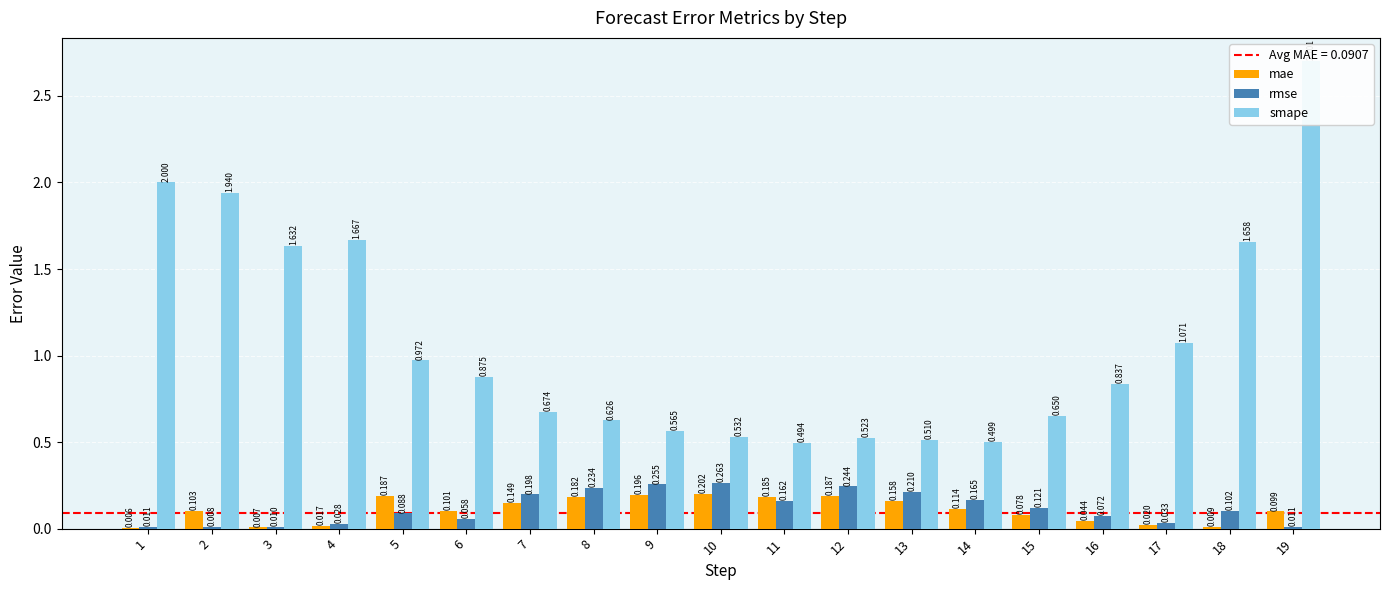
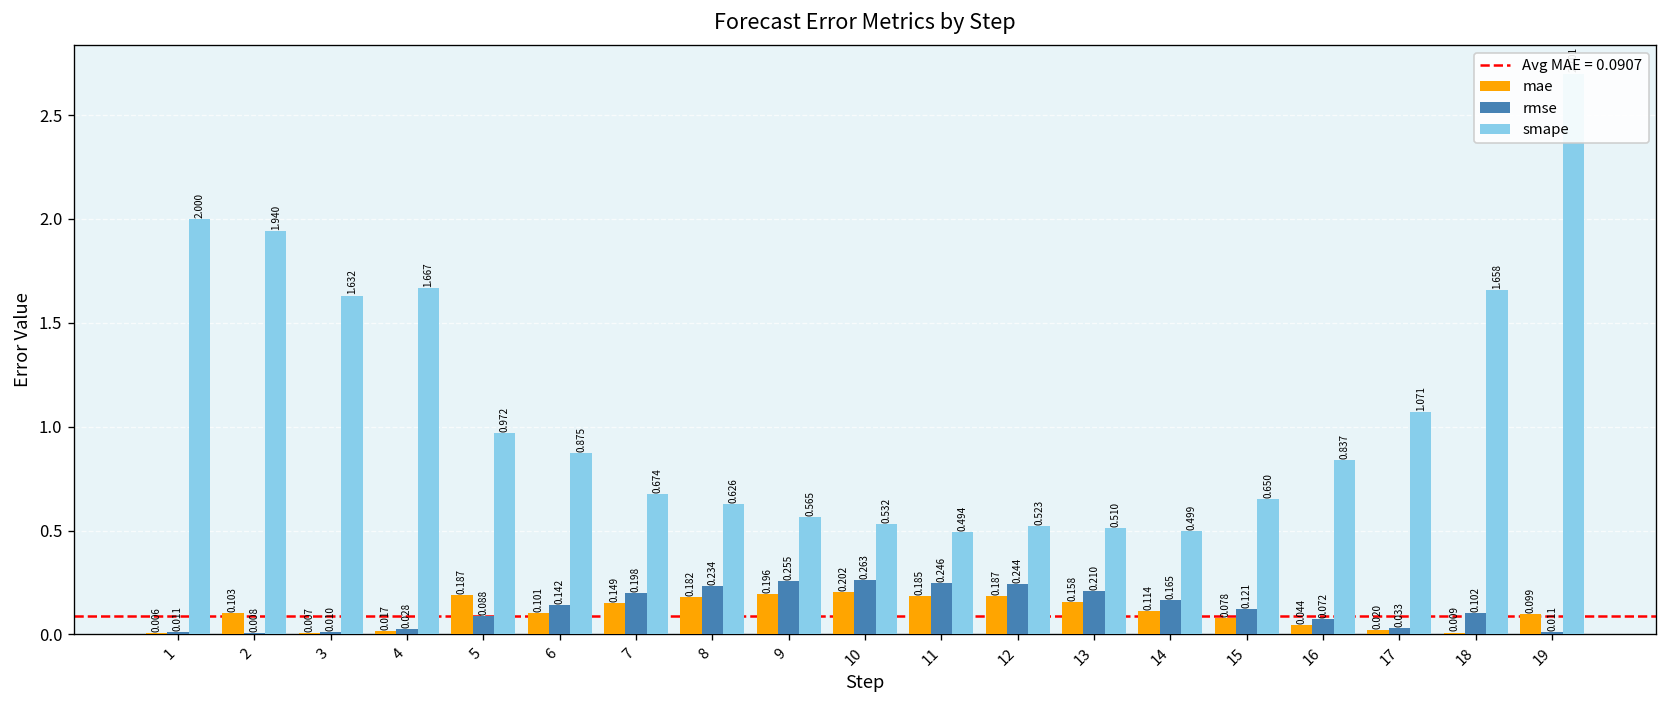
  {
    "mae": {
      "1": 0.006,
      "2": 0.103,
      "3": 0.007,
      "4": 0.017,
      "5": 0.187,
      "6": 0.101,
      "7": 0.149,
      "8": 0.182,
      "9": 0.196,
      "10": 0.202,
      "11": 0.185,
      "12": 0.187,
      "13": 0.158,
      "14": 0.114,
      "15": 0.078,
      "16": 0.044,
      "17": 0.020,
      "18": 0.009,
      "19": 0.099
    },
    "rmse": {
      "1": 0.011,
      "2": 0.008,
      "3": 0.010,
      "4": 0.028,
      "5": 0.088,
-     "6": 0.058,
+     "6": 0.142,
      "7": 0.198,
      "8": 0.234,
      "9": 0.255,
      "10": 0.263,
-     "11": 0.162,
+     "11": 0.246,
      "12": 0.244,
      "13": 0.210,
      "14": 0.165,
      "15": 0.121,
      "16": 0.072,
      "17": 0.033,
      "18": 0.102,
      "19": 0.011
    },
    "smape": {
      "1": 2.000,
      "2": 1.940,
      "3": 1.632,
      "4": 1.667,
      "5": 0.972,
      "6": 0.875,
      "7": 0.674,
      "8": 0.626,
      "9": 0.565,
      "10": 0.532,
      "11": 0.494,
      "12": 0.523,
      "13": 0.510,
      "14": 0.499,
      "15": 0.650,
      "16": 0.837,
      "17": 1.071,
      "18": 1.658
    }
  }
